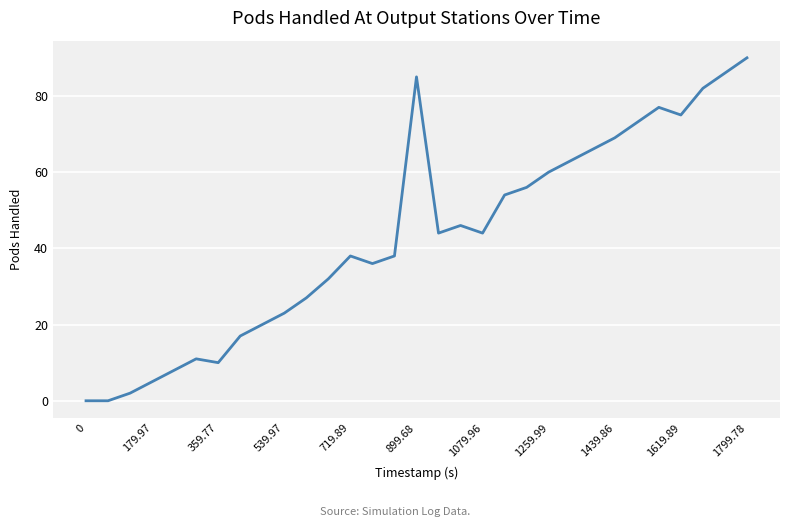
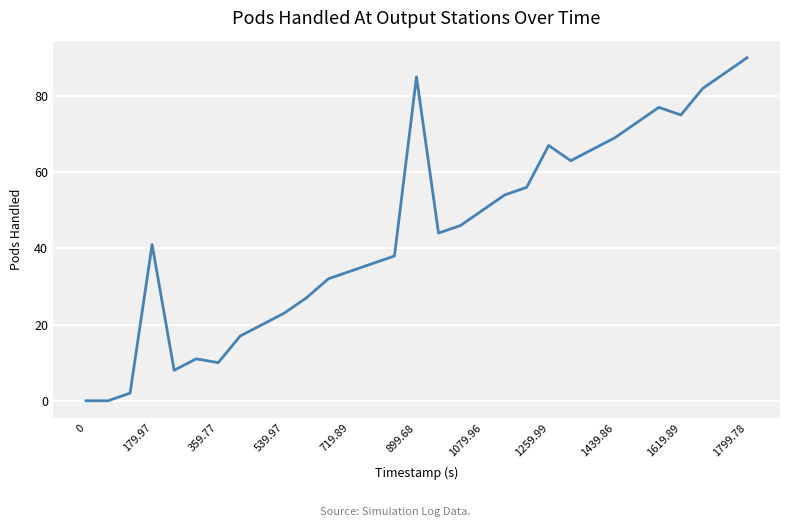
  {
    "0": 0,
-   "179.97": 5,
+   "179.97": 41,
    "359.77": 10,
    "539.97": 23,
-   "719.89": 38,
+   "719.89": 34,
    "899.68": 85,
-   "1079.96": 44,
-   "1259.99": 60,
+   "1079.96": 50,
+   "1259.99": 67,
    "1439.86": 69,
    "1619.89": 75,
    "1799.78": 90
  }
